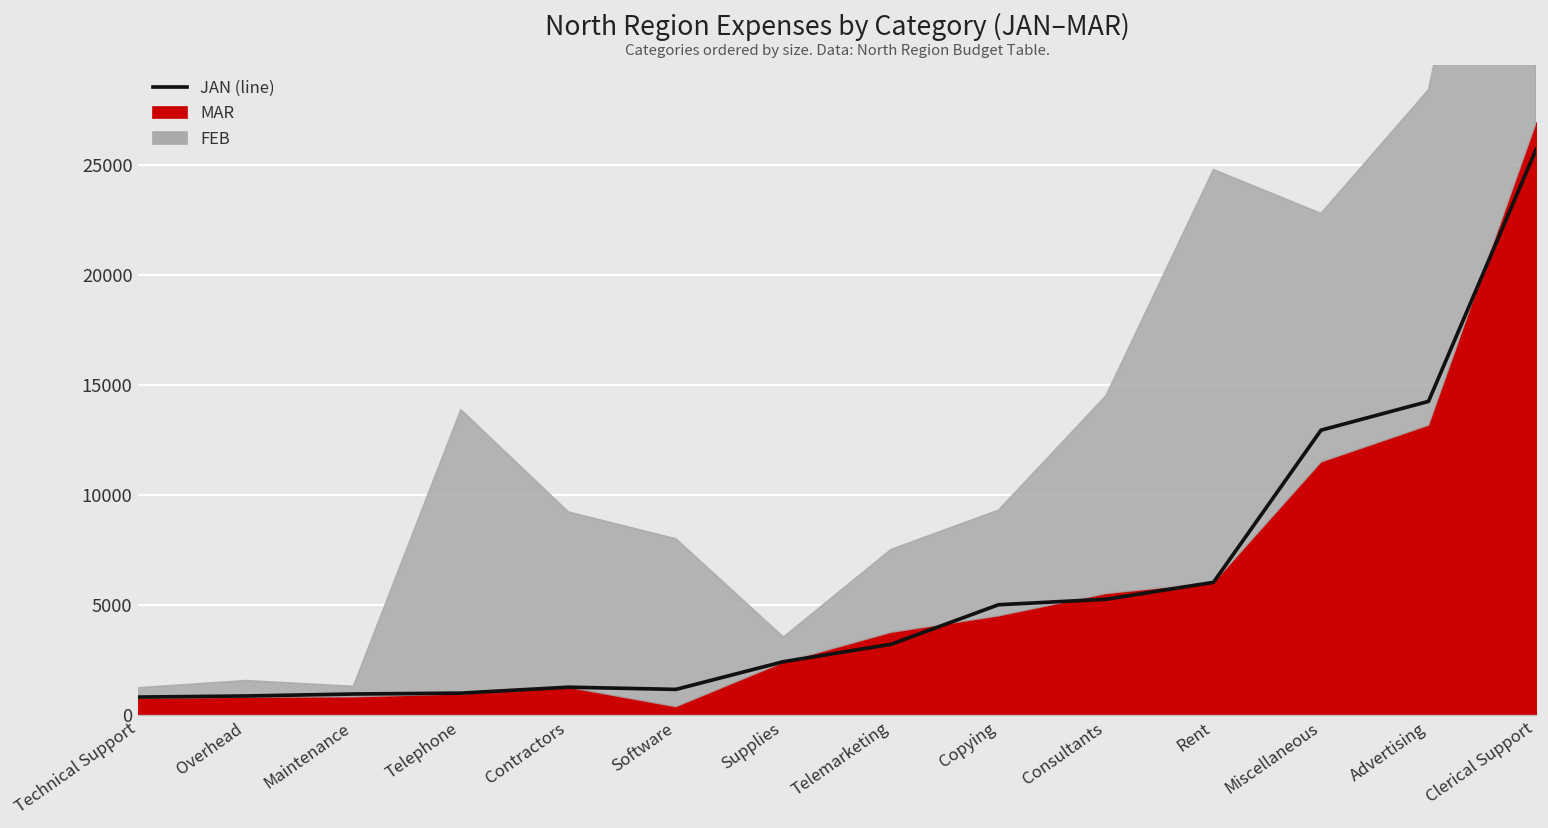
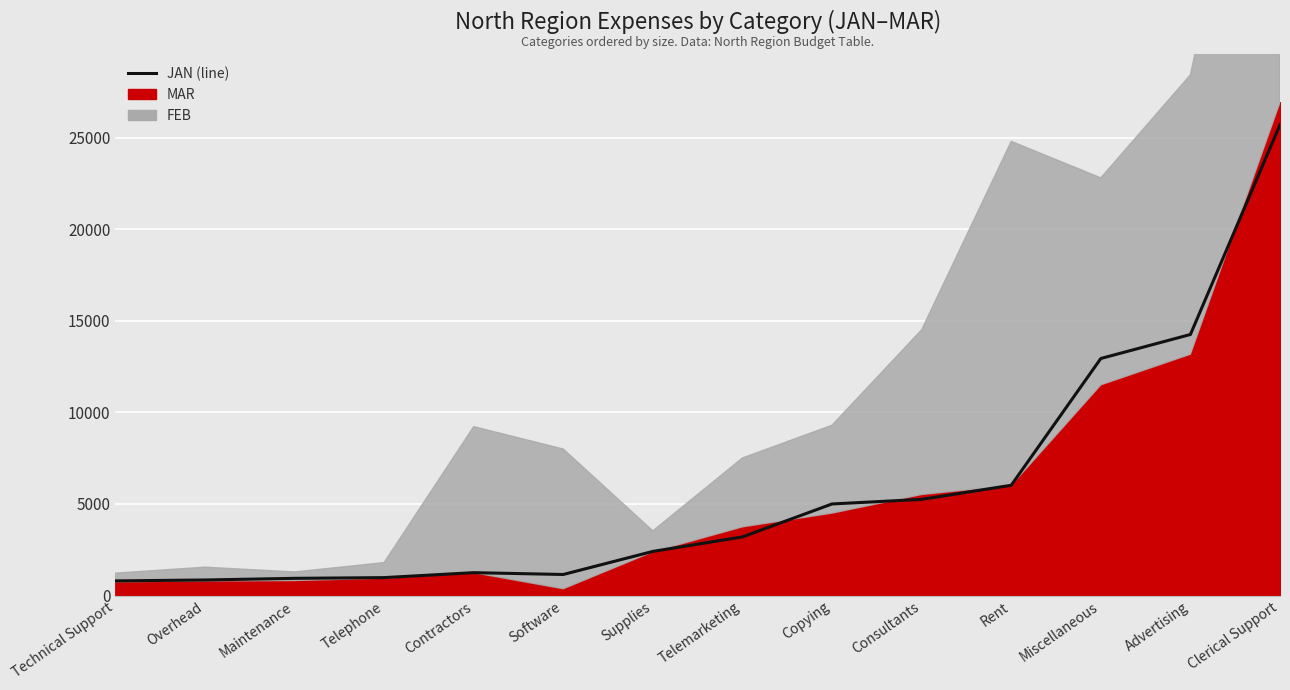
  {
    "MAR": {
      "Software": 400,
      "Telemarketing": 3800,
      "Copying": 4500,
      "Consultants": 5500,
      "Miscellaneous": 11500,
      "Advertising": 13200,
      "Clerical Support": 26900
    },
    "FEB": {
      "Technical Support": 500,
      "Overhead": 800,
      "Maintenance": 500,
-     "Telephone": 12900,
+     "Telephone": 900,
      "Contractors": 8000,
      "Software": 7600,
      "Supplies": 1100,
      "Telemarketing": 3800,
      "Copying": 4800,
      "Consultants": 9000,
      "Rent": 18800,
      "Miscellaneous": 11300,
      "Advertising": 15300
    }
  }
